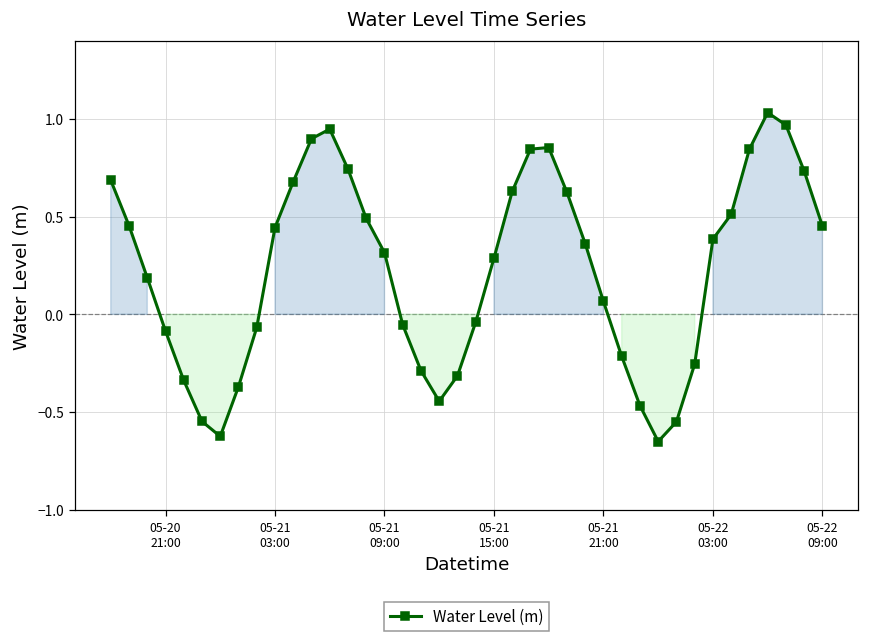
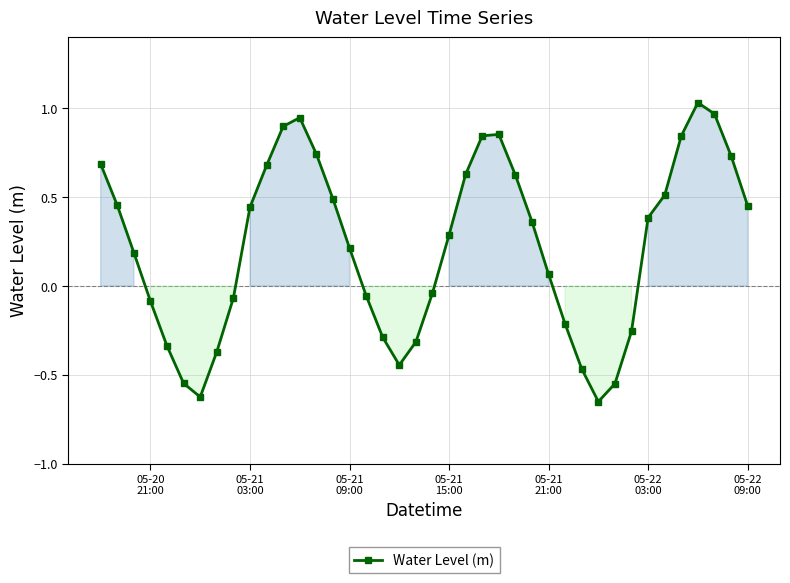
  {
    "05-20 21:00": -0.09,
    "05-21 03:00": 0.44,
-   "05-21 09:00": 0.32,
+   "05-21 09:00": 0.21,
    "05-21 15:00": 0.29,
    "05-21 21:00": 0.07,
    "05-22 03:00": 0.38,
    "05-22 09:00": 0.45
  }
